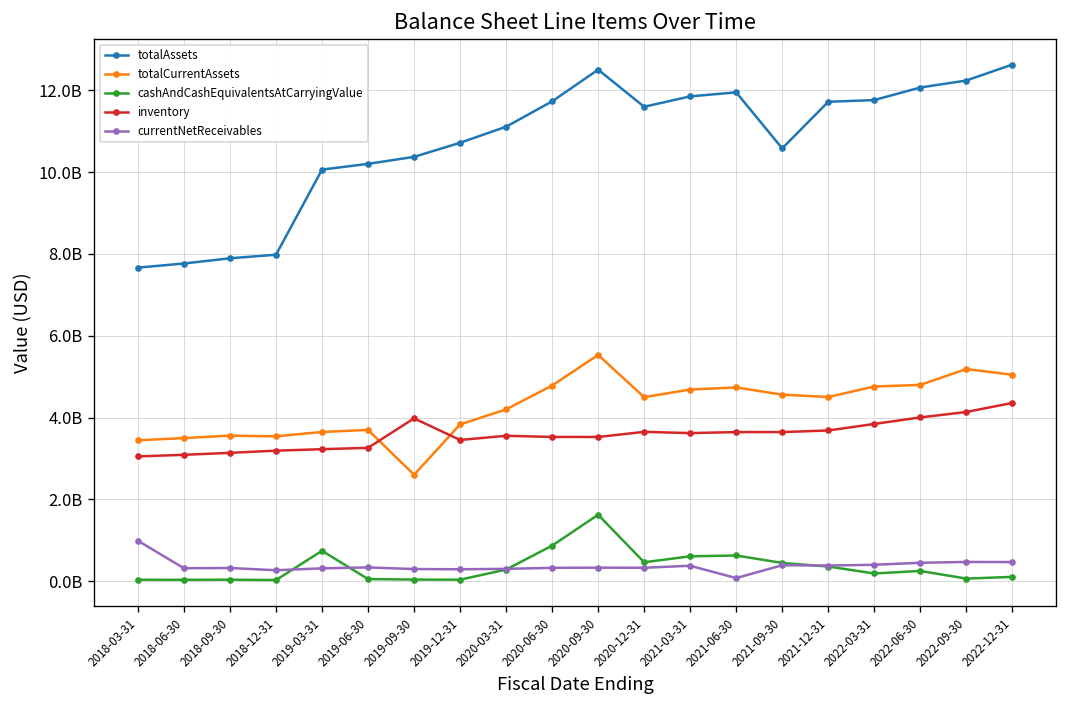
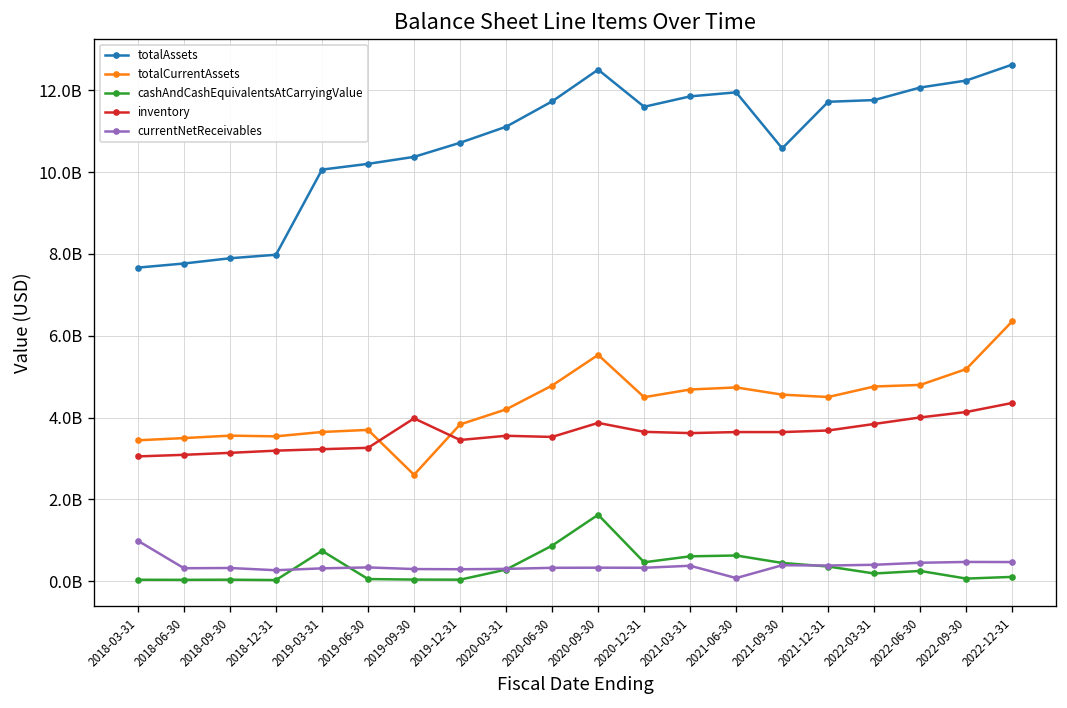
  {
    "totalAssets": {
      "2018-03-31": 7700000000,
      "2018-06-30": 7800000000,
      "2018-09-30": 7900000000,
      "2018-12-31": 8000000000,
      "2019-03-31": 10100000000,
      "2019-06-30": 10200000000,
      "2019-09-30": 10400000000,
      "2019-12-31": 10700000000,
      "2020-03-31": 11100000000,
      "2020-06-30": 11700000000,
      "2020-09-30": 12500000000,
      "2020-12-31": 11600000000,
      "2021-03-31": 11900000000,
      "2021-06-30": 11900000000,
      "2021-09-30": 10600000000,
      "2021-12-31": 11700000000,
      "2022-03-31": 11800000000,
      "2022-06-30": 12100000000,
      "2022-09-30": 12200000000,
      "2022-12-31": 12600000000
    },
    "totalCurrentAssets": {
      "2018-03-31": 3400000000,
      "2018-06-30": 3500000000,
      "2018-09-30": 3600000000,
      "2018-12-31": 3500000000,
      "2019-03-31": 3600000000,
      "2019-06-30": 3700000000,
      "2019-09-30": 2600000000,
      "2019-12-31": 3800000000,
      "2020-03-31": 4200000000,
      "2020-06-30": 4800000000,
      "2020-09-30": 5500000000,
      "2020-12-31": 4500000000,
      "2021-03-31": 4700000000,
      "2021-06-30": 4700000000,
      "2021-09-30": 4600000000,
      "2021-12-31": 4500000000,
      "2022-03-31": 4800000000,
      "2022-06-30": 4800000000,
      "2022-09-30": 5200000000,
-     "2022-12-31": 5000000000
+     "2022-12-31": 6400000000
    },
    "cashAndCashEquivalentsAtCarryingValue": {
      "2018-03-31": 0,
      "2018-06-30": 0,
      "2018-09-30": 0,
      "2018-12-31": 0,
      "2019-03-31": 700000000,
      "2019-06-30": 100000000,
      "2019-09-30": 0,
      "2019-12-31": 0,
      "2020-06-30": 900000000,
      "2020-09-30": 1600000000,
      "2020-12-31": 500000000,
      "2021-03-31": 600000000,
      "2021-06-30": 600000000,
      "2022-03-31": 200000000,
      "2022-06-30": 300000000,
      "2022-09-30": 100000000,
      "2022-12-31": 100000000
    },
    "inventory": {
      "2018-03-31": 3100000000,
      "2018-06-30": 3100000000,
      "2018-09-30": 3100000000,
      "2018-12-31": 3200000000,
      "2019-03-31": 3200000000,
      "2019-06-30": 3300000000,
      "2019-09-30": 4000000000,
      "2019-12-31": 3500000000,
      "2020-03-31": 3600000000,
      "2020-06-30": 3500000000,
-     "2020-09-30": 3500000000,
+     "2020-09-30": 3900000000,
      "2020-12-31": 3700000000,
      "2021-03-31": 3600000000,
      "2021-06-30": 3600000000,
      "2021-09-30": 3600000000,
      "2021-12-31": 3700000000,
      "2022-03-31": 3800000000,
      "2022-06-30": 4000000000,
      "2022-09-30": 4100000000,
      "2022-12-31": 4400000000
    },
    "currentNetReceivables": {
      "2018-03-31": 1000000000,
      "2018-06-30": 300000000,
      "2018-09-30": 300000000,
      "2018-12-31": 300000000,
      "2019-03-31": 300000000,
      "2019-06-30": 300000000,
      "2019-09-30": 300000000,
      "2019-12-31": 300000000,
      "2020-06-30": 300000000,
      "2020-09-30": 300000000,
      "2020-12-31": 300000000,
      "2021-03-31": 400000000,
      "2021-06-30": 100000000,
      "2022-03-31": 400000000,
      "2022-06-30": 500000000,
      "2022-09-30": 500000000,
      "2022-12-31": 500000000
    }
  }
